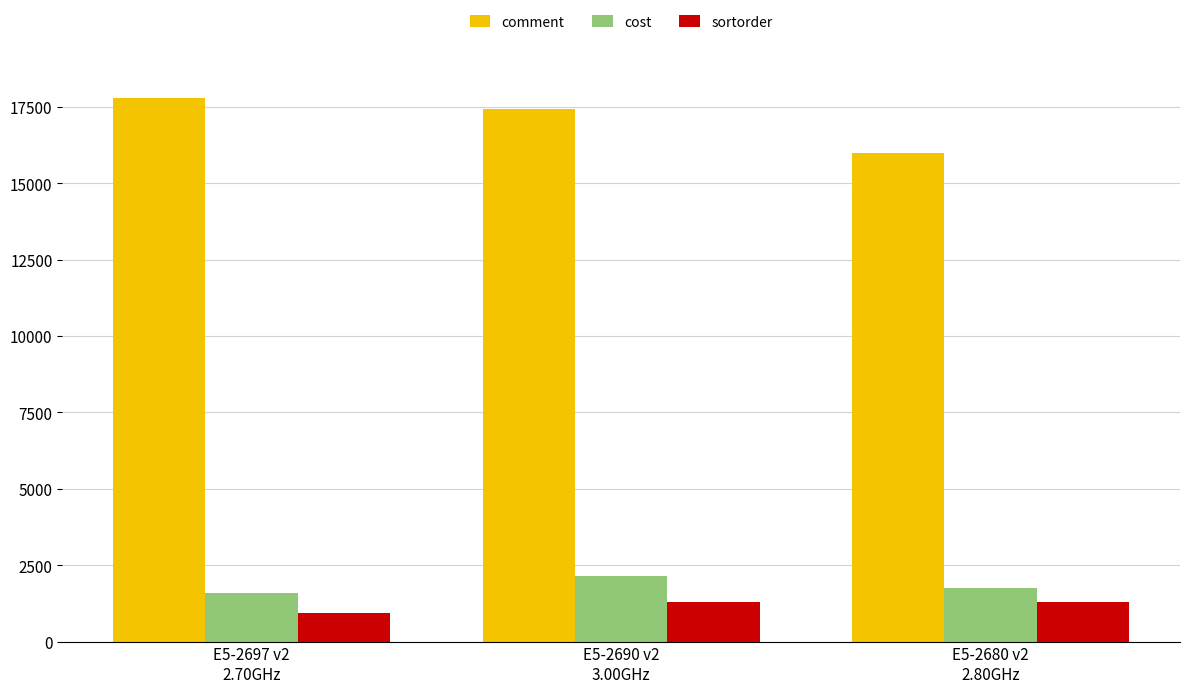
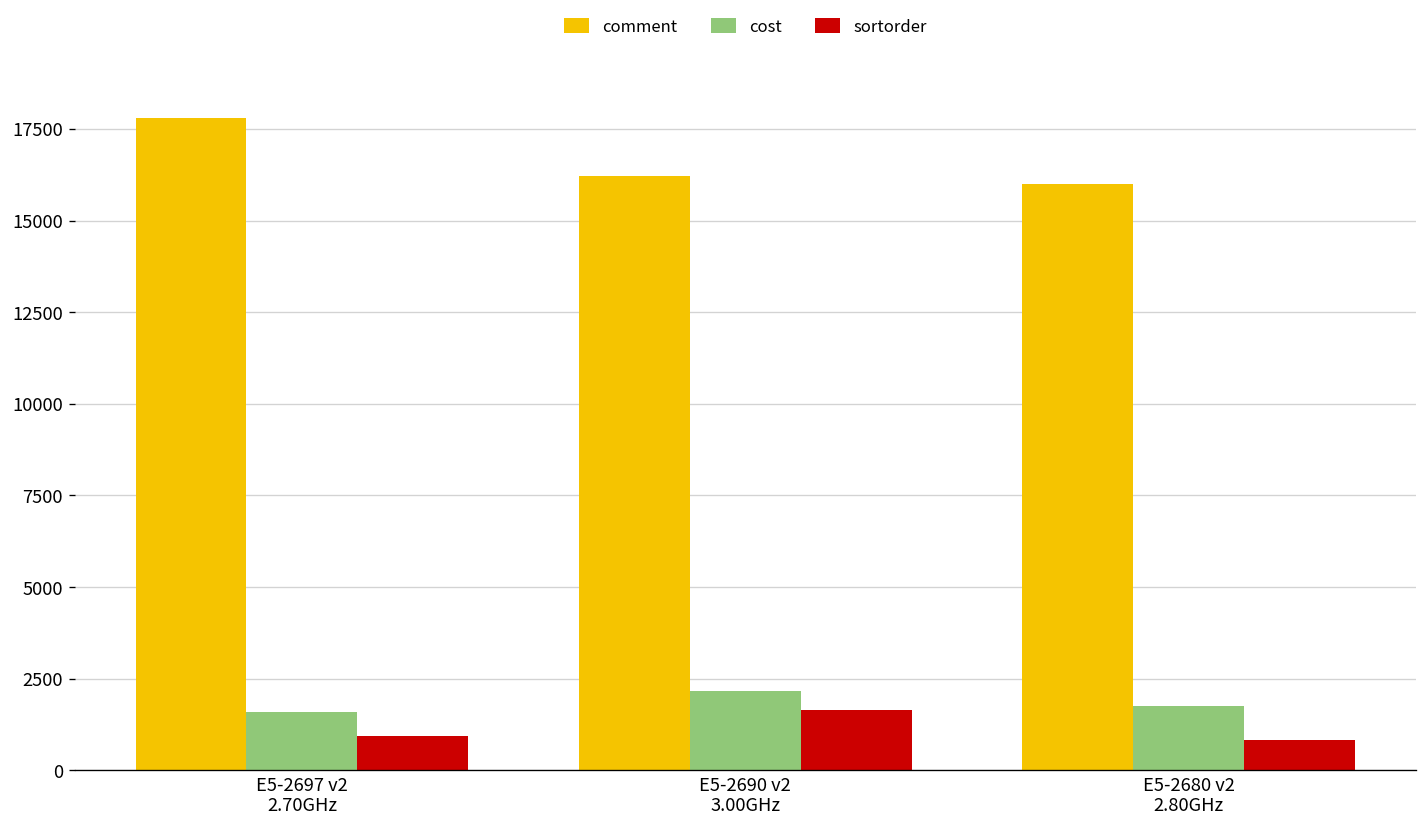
  {
    "comment": {
      "E5-2697 v2 2.70GHz": 17800,
-     "E5-2690 v2 3.00GHz": 17400,
+     "E5-2690 v2 3.00GHz": 16200,
      "E5-2680 v2 2.80GHz": 16000
    },
    "cost": {
      "E5-2697 v2 2.70GHz": 1600,
      "E5-2690 v2 3.00GHz": 2100,
      "E5-2680 v2 2.80GHz": 1700
    },
    "sortorder": {
      "E5-2697 v2 2.70GHz": 900,
-     "E5-2690 v2 3.00GHz": 1300,
-     "E5-2680 v2 2.80GHz": 1300
+     "E5-2690 v2 3.00GHz": 1600,
+     "E5-2680 v2 2.80GHz": 800
    }
  }
